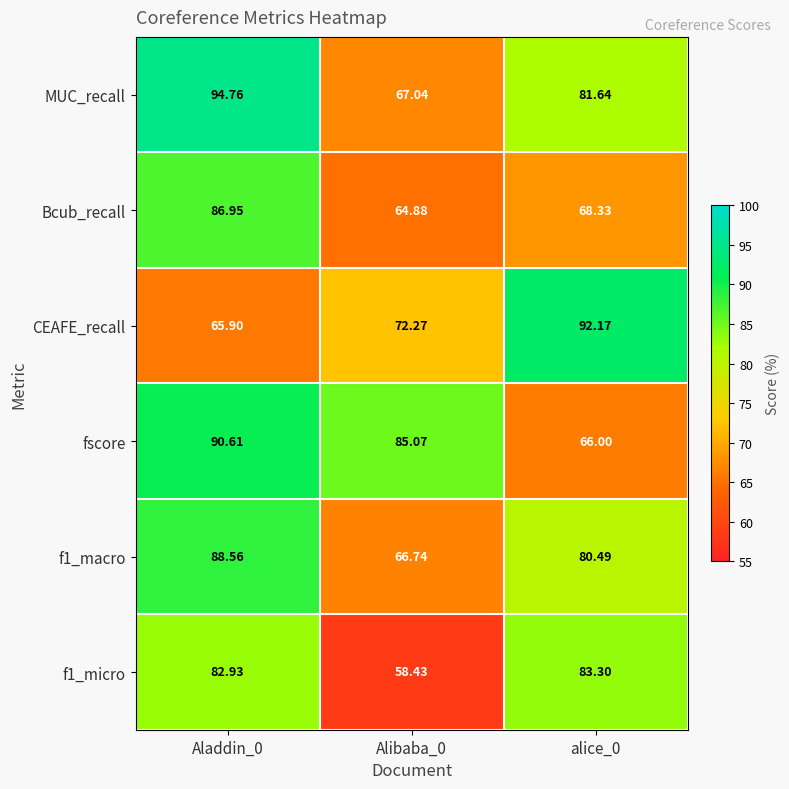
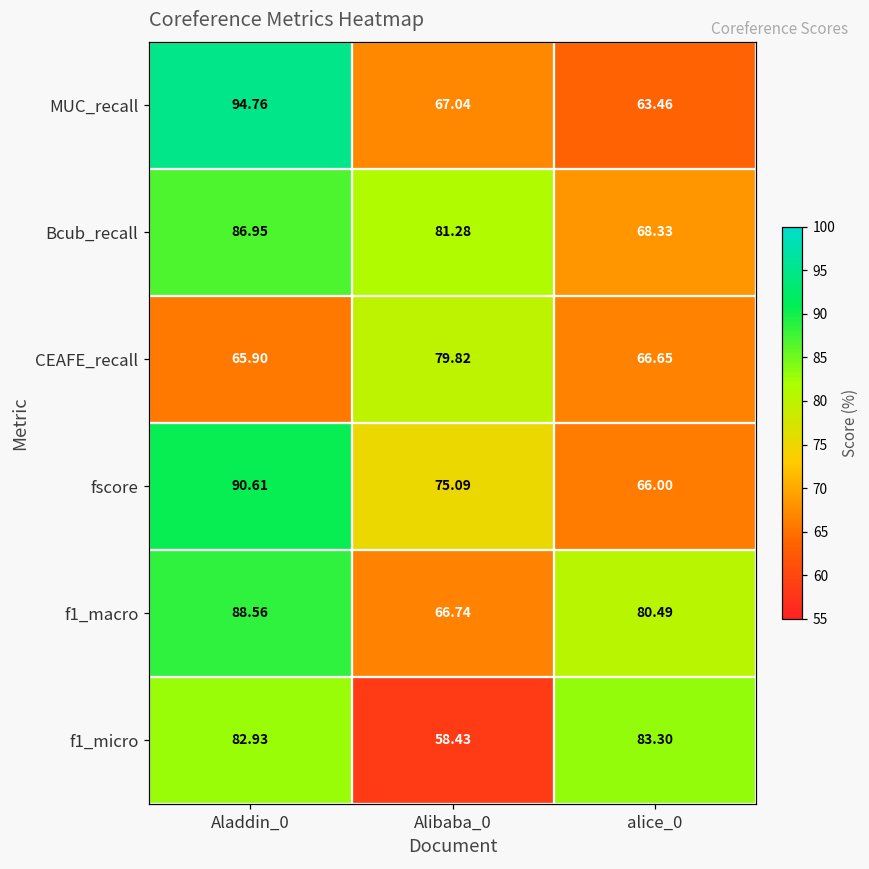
  {
    "MUC_recall": {
      "Aladdin_0": 94.76,
      "Alibaba_0": 67.04,
-     "alice_0": 81.64
+     "alice_0": 63.46
    },
    "Bcub_recall": {
      "Aladdin_0": 86.95,
-     "Alibaba_0": 64.88,
+     "Alibaba_0": 81.28,
      "alice_0": 68.33
    },
    "CEAFE_recall": {
      "Aladdin_0": 65.90,
-     "Alibaba_0": 72.27,
-     "alice_0": 92.17
+     "Alibaba_0": 79.82,
+     "alice_0": 66.65
    },
    "fscore": {
      "Aladdin_0": 90.61,
-     "Alibaba_0": 85.07,
+     "Alibaba_0": 75.09,
      "alice_0": 66.00
    },
    "f1_macro": {
      "Aladdin_0": 88.56,
      "Alibaba_0": 66.74,
      "alice_0": 80.49
    },
    "f1_micro": {
      "Aladdin_0": 82.93,
      "Alibaba_0": 58.43,
      "alice_0": 83.30
    }
  }
